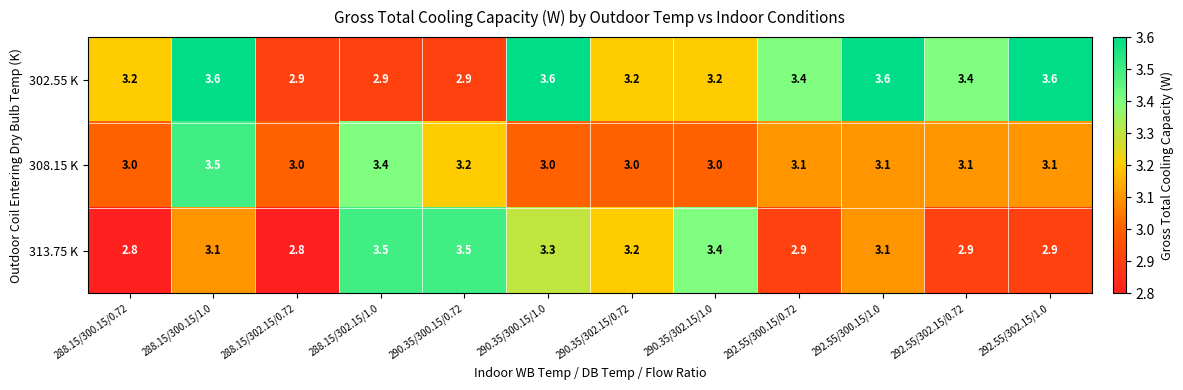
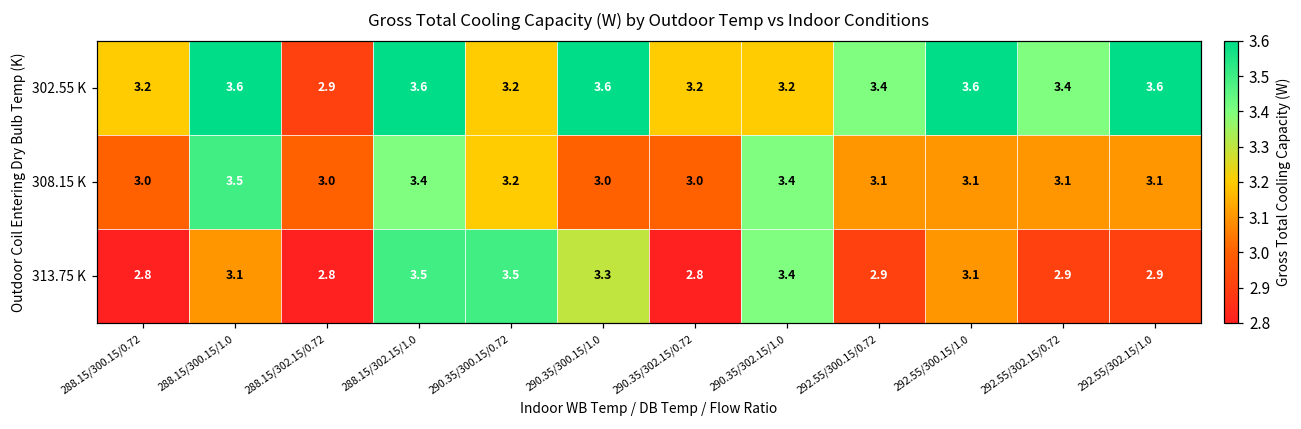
  {
    "302.55 K": {
      "288.15/300.15/0.72": 3.2,
      "288.15/300.15/1.0": 3.6,
      "288.15/302.15/0.72": 2.9,
-     "288.15/302.15/1.0": 2.9,
-     "290.35/300.15/0.72": 2.9,
+     "288.15/302.15/1.0": 3.6,
+     "290.35/300.15/0.72": 3.2,
      "290.35/300.15/1.0": 3.6,
      "290.35/302.15/0.72": 3.2,
      "290.35/302.15/1.0": 3.2,
      "292.55/300.15/0.72": 3.4,
      "292.55/300.15/1.0": 3.6,
      "292.55/302.15/0.72": 3.4,
      "292.55/302.15/1.0": 3.6
    },
    "308.15 K": {
      "288.15/300.15/0.72": 3.0,
      "288.15/300.15/1.0": 3.5,
      "288.15/302.15/0.72": 3.0,
      "288.15/302.15/1.0": 3.4,
      "290.35/300.15/0.72": 3.2,
      "290.35/300.15/1.0": 3.0,
      "290.35/302.15/0.72": 3.0,
-     "290.35/302.15/1.0": 3.0,
+     "290.35/302.15/1.0": 3.4,
      "292.55/300.15/0.72": 3.1,
      "292.55/300.15/1.0": 3.1,
      "292.55/302.15/0.72": 3.1,
      "292.55/302.15/1.0": 3.1
    },
    "313.75 K": {
      "288.15/300.15/0.72": 2.8,
      "288.15/300.15/1.0": 3.1,
      "288.15/302.15/0.72": 2.8,
      "288.15/302.15/1.0": 3.5,
      "290.35/300.15/0.72": 3.5,
      "290.35/300.15/1.0": 3.3,
-     "290.35/302.15/0.72": 3.2,
+     "290.35/302.15/0.72": 2.8,
      "290.35/302.15/1.0": 3.4,
      "292.55/300.15/0.72": 2.9,
      "292.55/300.15/1.0": 3.1,
      "292.55/302.15/0.72": 2.9,
      "292.55/302.15/1.0": 2.9
    }
  }
